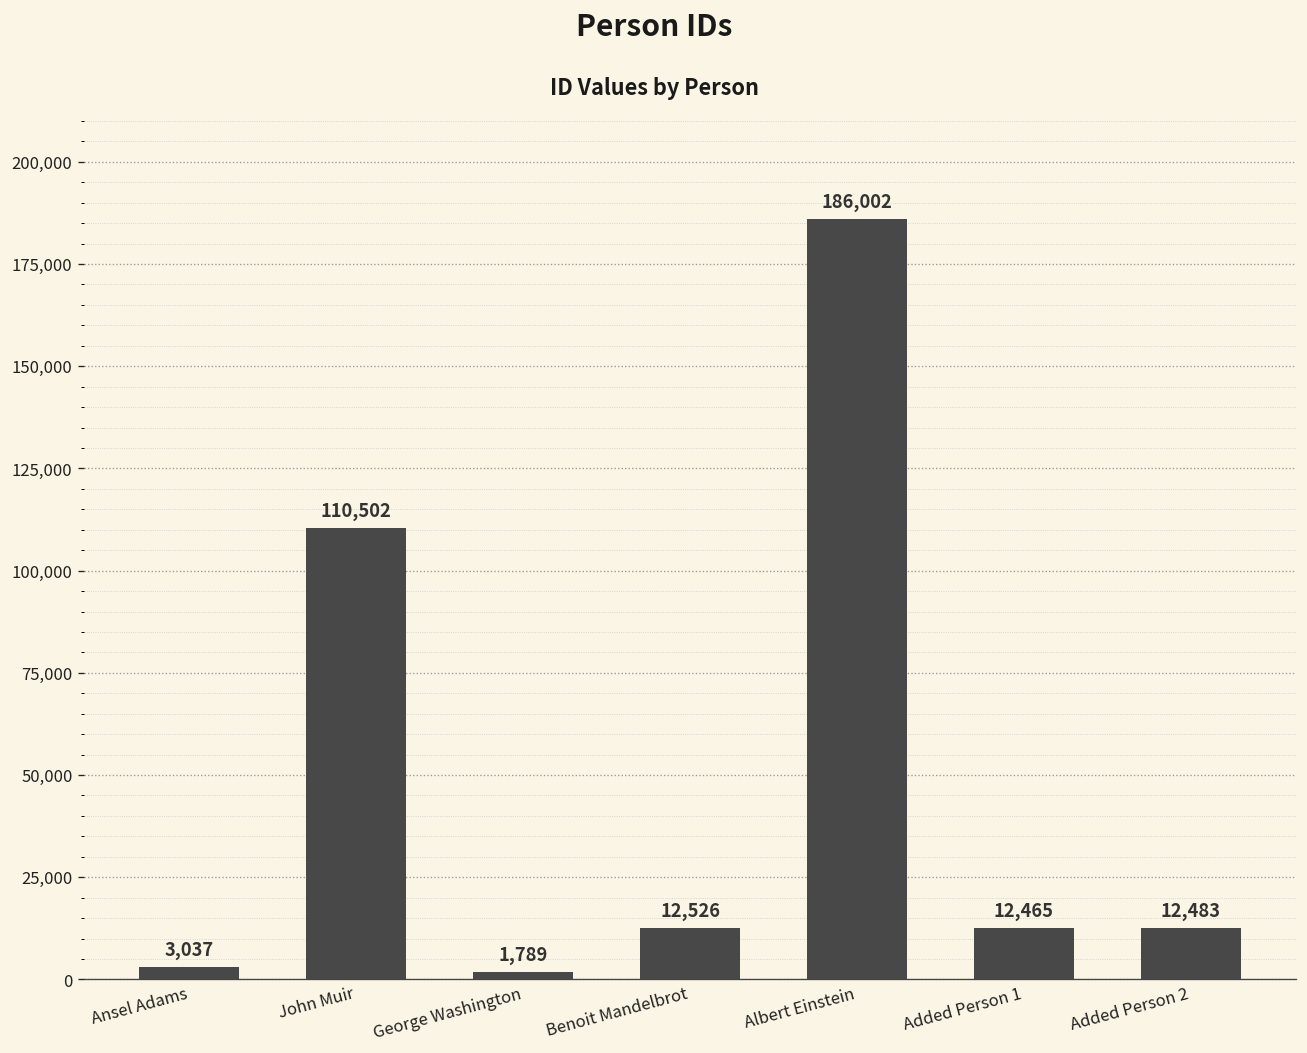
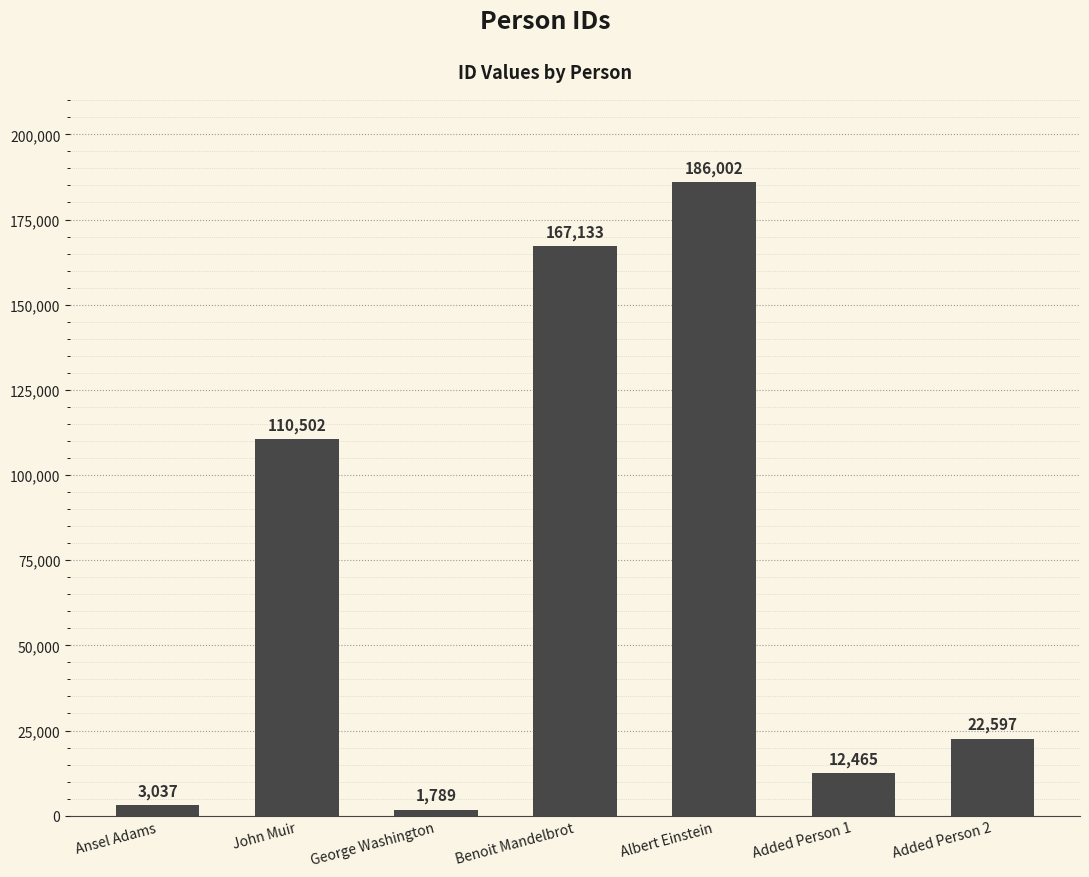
  {
    "Ansel Adams": "3,037",
    "John Muir": "110,502",
    "George Washington": "1,789",
-   "Benoit Mandelbrot": "12,526",
+   "Benoit Mandelbrot": "167,133",
    "Albert Einstein": "186,002",
    "Added Person 1": "12,465",
-   "Added Person 2": "12,483"
+   "Added Person 2": "22,597"
  }
